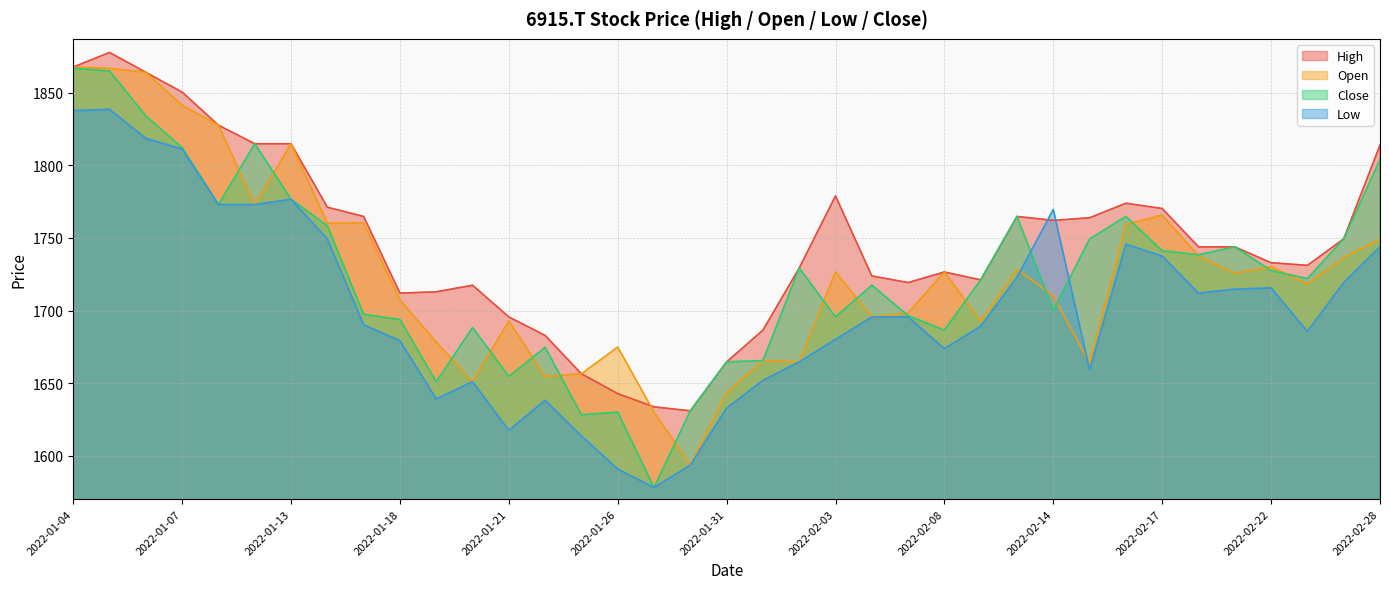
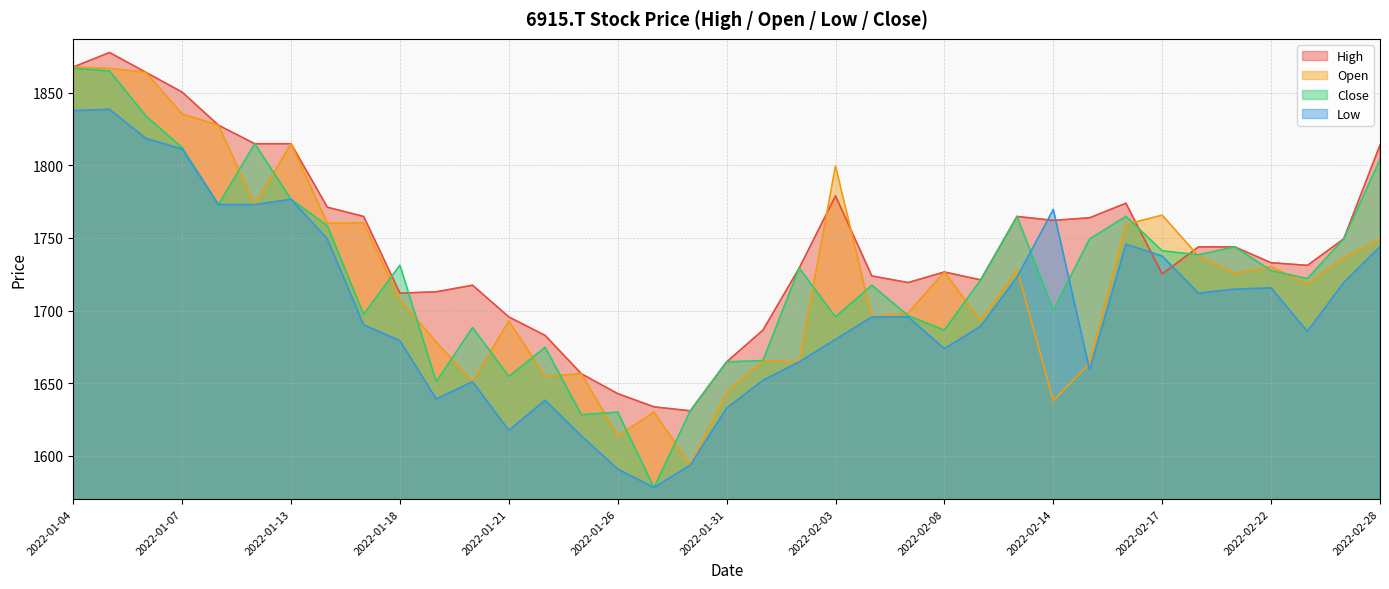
  {
    "High": {
      "2022-01-07": 1850,
      "2022-01-18": 1712,
      "2022-01-21": 1696,
      "2022-01-26": 1643,
      "2022-02-03": 1779,
      "2022-02-14": 1762,
-     "2022-02-17": 1770,
+     "2022-02-17": 1725,
      "2022-02-22": 1733,
      "2022-02-28": 1814
    },
    "Open": {
-     "2022-01-07": 1841,
+     "2022-01-07": 1835,
      "2022-01-18": 1707,
      "2022-01-21": 1693,
-     "2022-01-26": 1675,
+     "2022-01-26": 1614,
      "2022-01-31": 1644,
-     "2022-02-03": 1727,
-     "2022-02-14": 1710,
+     "2022-02-03": 1799,
+     "2022-02-14": 1638,
      "2022-02-17": 1766,
      "2022-02-22": 1730,
      "2022-02-28": 1749
    },
    "Close": {
-     "2022-01-18": 1694,
+     "2022-01-18": 1731,
      "2022-01-21": 1655,
      "2022-01-26": 1630,
      "2022-02-03": 1696,
      "2022-02-08": 1687,
      "2022-02-14": 1700,
      "2022-02-17": 1741,
      "2022-02-22": 1727,
      "2022-02-28": 1804
    },
    "Low": {
      "2022-01-04": 1838,
      "2022-01-18": 1679,
      "2022-01-21": 1618,
      "2022-01-26": 1591,
      "2022-01-31": 1633,
      "2022-02-03": 1680,
      "2022-02-08": 1674,
      "2022-02-14": 1770,
      "2022-02-17": 1738,
      "2022-02-22": 1716,
      "2022-02-28": 1744
    }
  }
